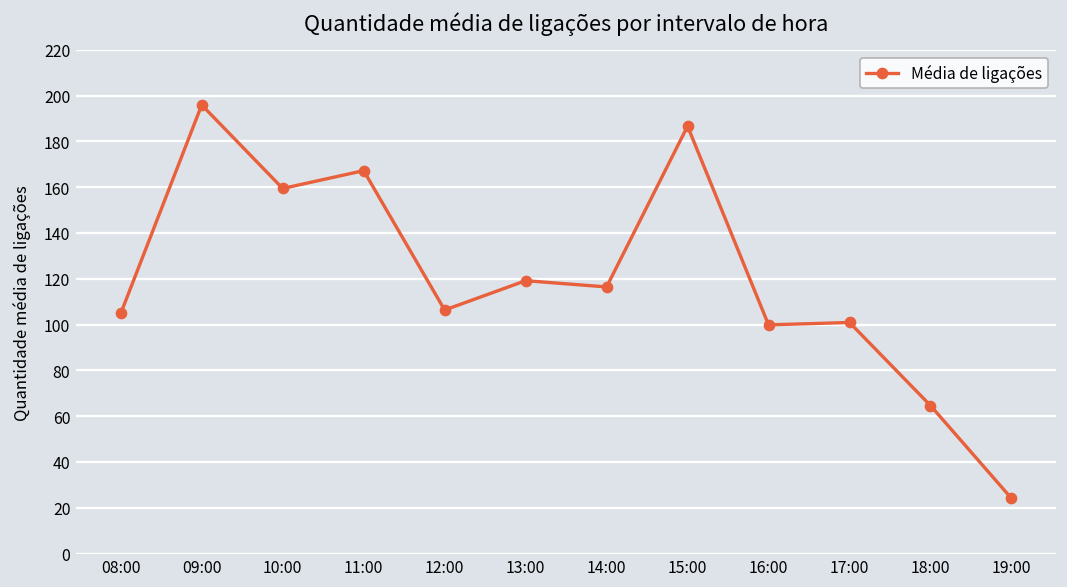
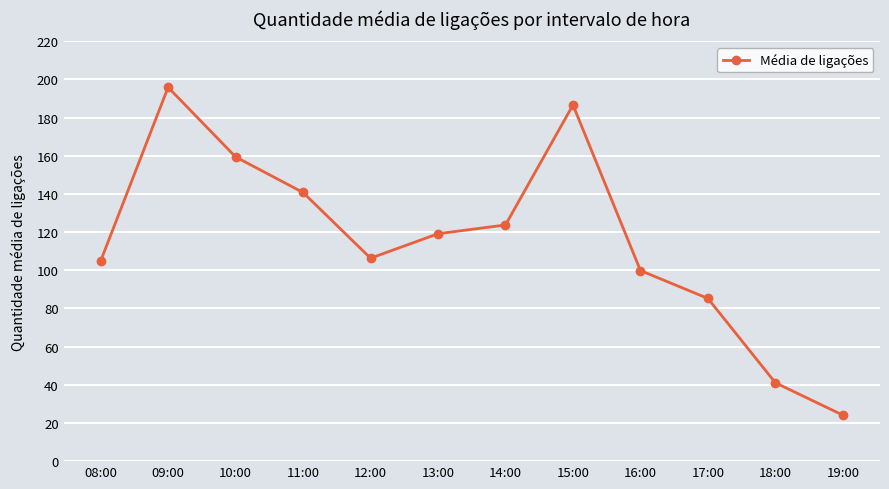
  {
    "08:00": 105,
    "09:00": 196,
    "10:00": 159,
-   "11:00": 167,
+   "11:00": 141,
    "12:00": 106,
    "13:00": 119,
-   "14:00": 116,
+   "14:00": 124,
    "15:00": 187,
    "16:00": 100,
-   "17:00": 101,
-   "18:00": 65,
+   "17:00": 85,
+   "18:00": 41,
    "19:00": 24
  }
